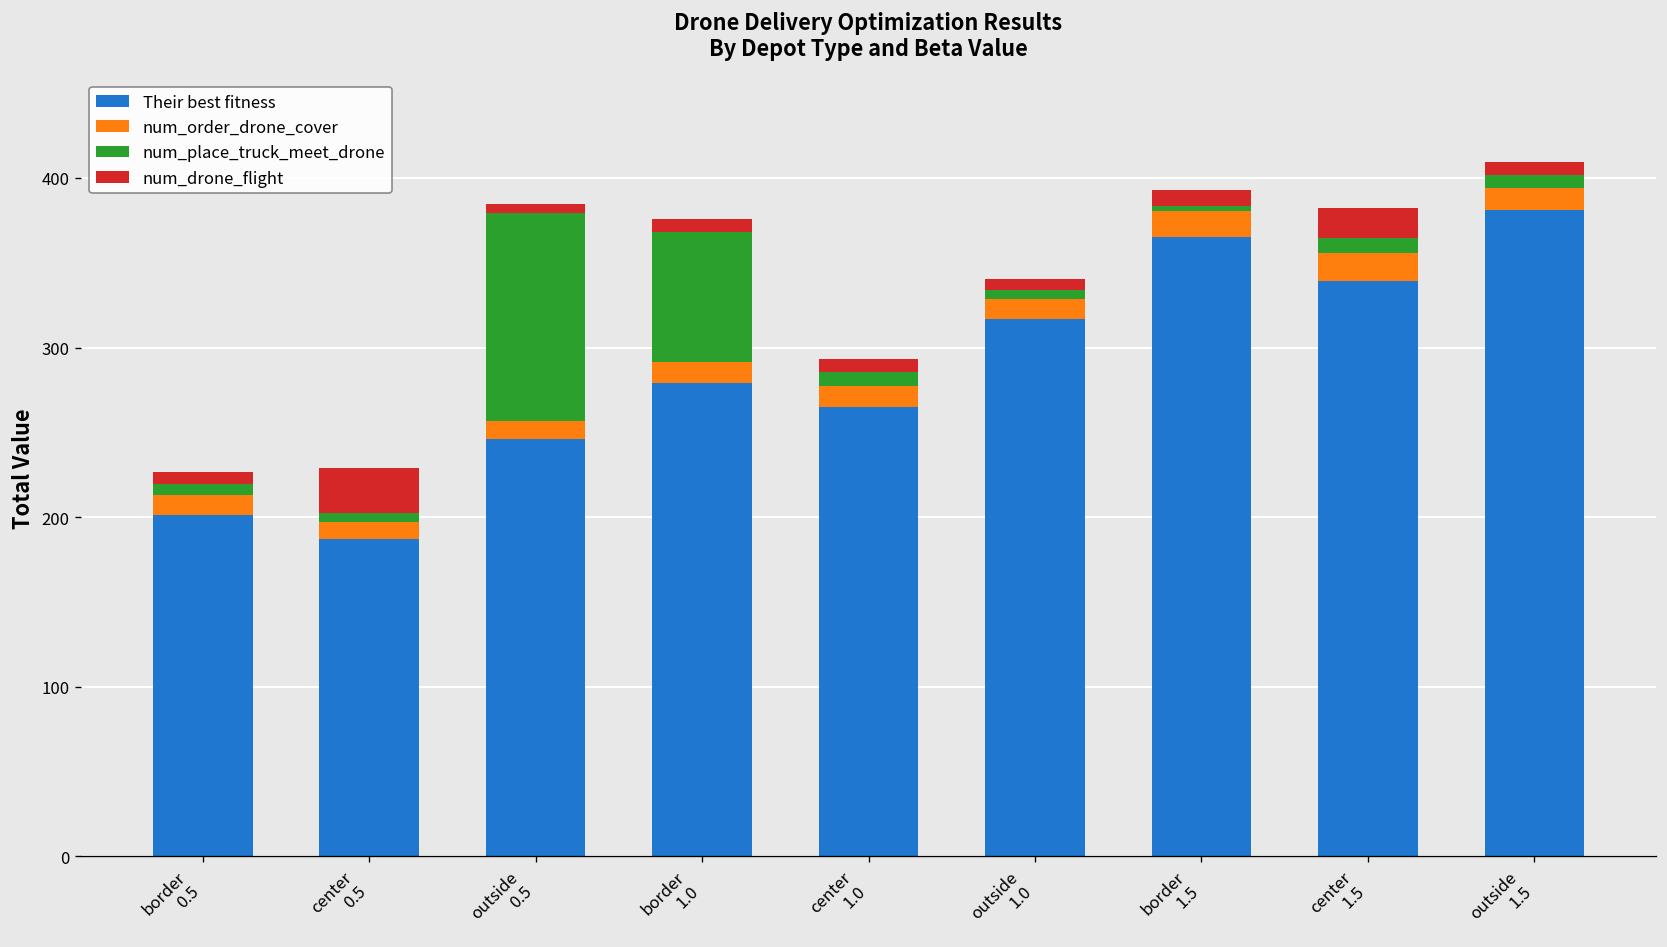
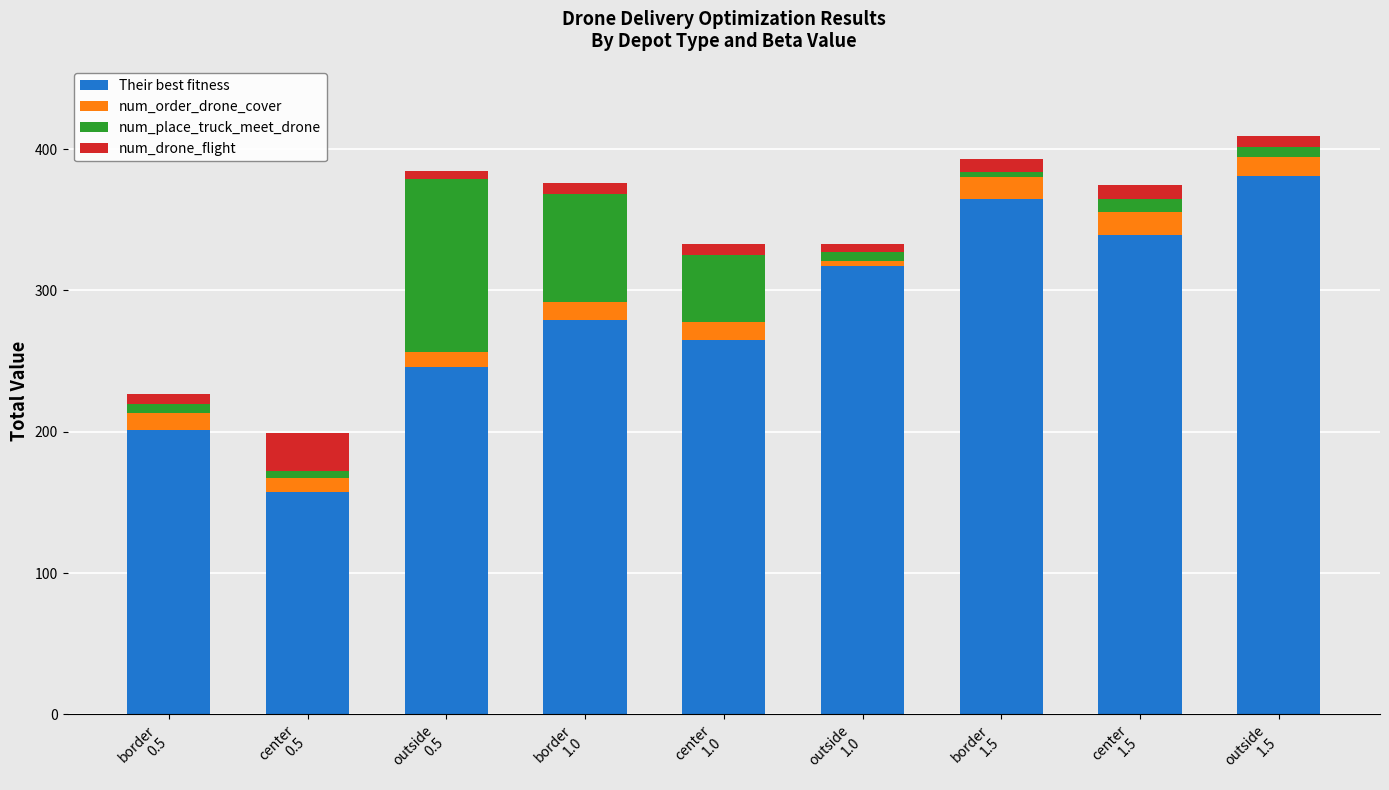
  {
    "Their best fitness": {
      "border 0.5": 201,
-     "center 0.5": 187,
+     "center 0.5": 157,
      "outside 0.5": 246,
      "border 1.0": 279,
      "center 1.0": 265,
      "outside 1.0": 317,
      "border 1.5": 365,
      "center 1.5": 339,
      "outside 1.5": 381
    },
    "num_order_drone_cover": {
      "border 0.5": 12,
      "center 0.5": 10,
      "outside 0.5": 11,
      "border 1.0": 13,
      "center 1.0": 13,
-     "outside 1.0": 11,
+     "outside 1.0": 4,
      "border 1.5": 16,
      "center 1.5": 17,
      "outside 1.5": 13
    },
    "num_place_truck_meet_drone": {
      "border 0.5": 6,
      "center 0.5": 5,
      "outside 0.5": 123,
      "border 1.0": 77,
-     "center 1.0": 8,
+     "center 1.0": 48,
      "outside 1.0": 6,
      "border 1.5": 3,
      "center 1.5": 9,
      "outside 1.5": 8
    },
    "num_drone_flight": {
      "border 0.5": 7,
      "center 0.5": 27,
      "outside 0.5": 5,
      "border 1.0": 7,
      "center 1.0": 8,
      "outside 1.0": 6,
      "border 1.5": 9,
-     "center 1.5": 18,
+     "center 1.5": 10,
      "outside 1.5": 8
    }
  }
